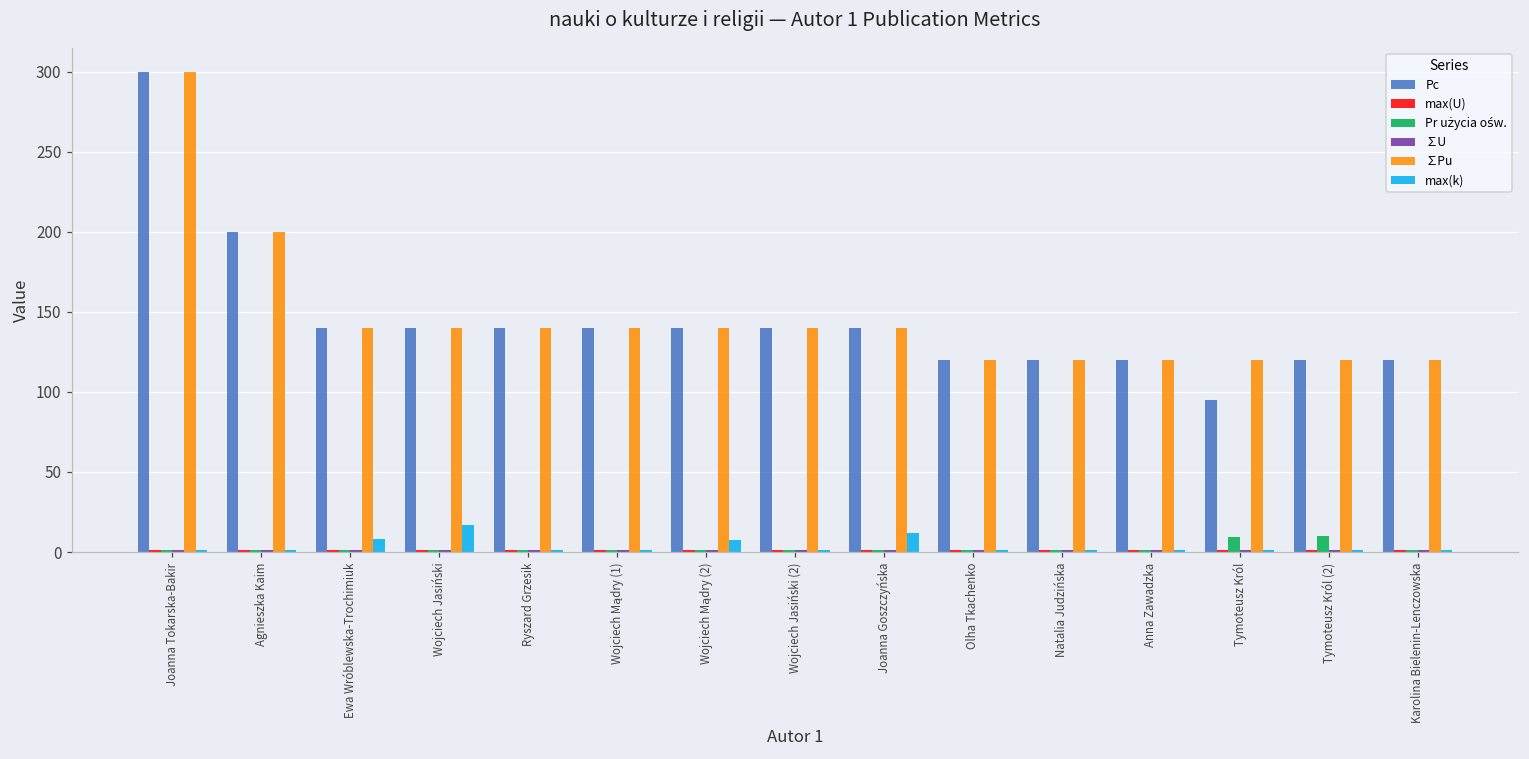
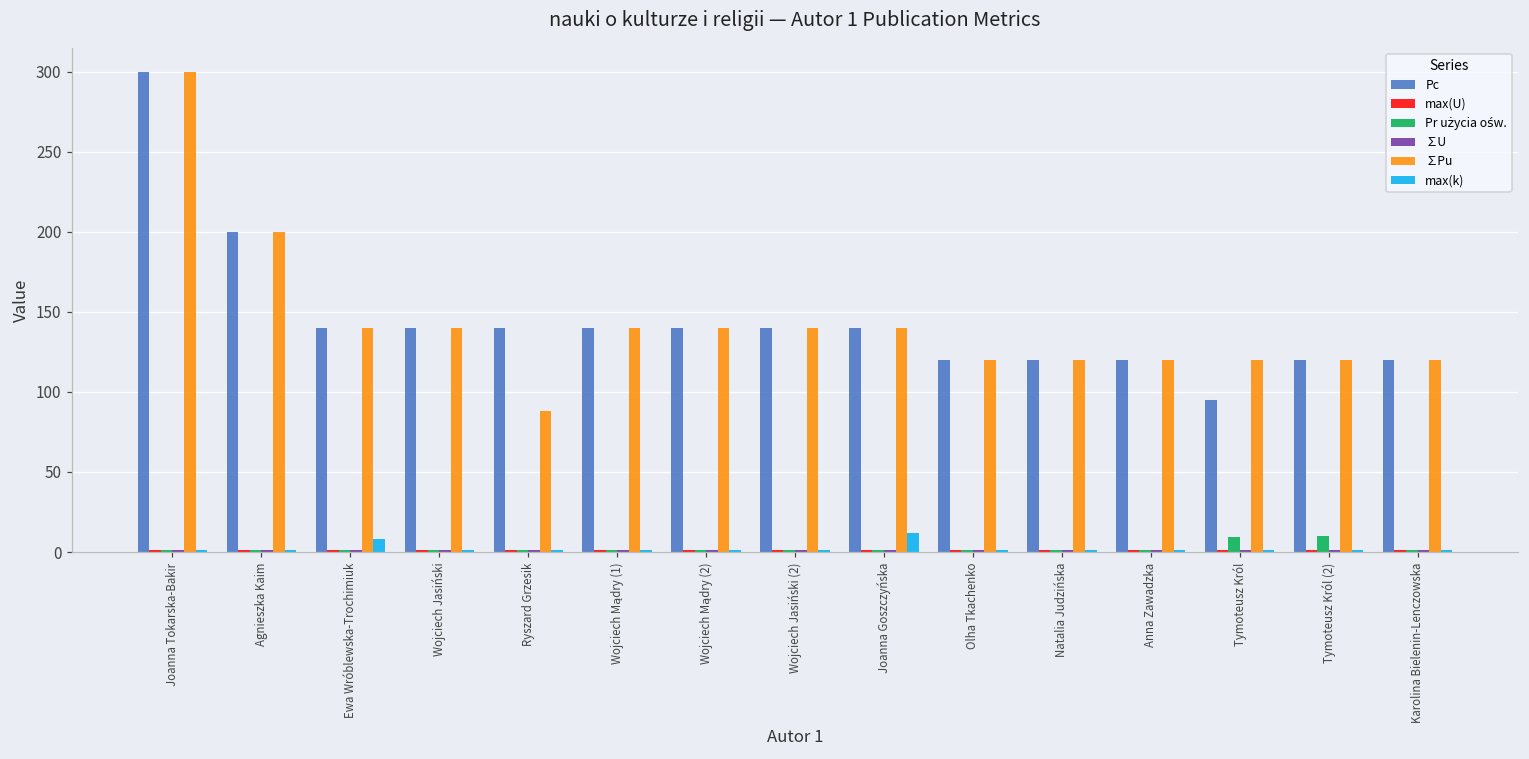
  {
    "Pc": {
      "Joanna Tokarska-Bakir": 300,
      "Agnieszka Kaim": 200,
      "Ewa Wróblewska-Trochimiuk": 140,
      "Wojciech Jasiński": 140,
      "Ryszard Grzesik": 140,
      "Wojciech Mądry (1)": 140,
      "Wojciech Mądry (2)": 140,
      "Wojciech Jasiński (2)": 140,
      "Joanna Goszczyńska": 140,
      "Olha Tkachenko": 120,
      "Natalia Judzińska": 120,
      "Anna Zawadzka": 120,
      "Tymoteusz Król": 95,
      "Tymoteusz Król (2)": 120,
      "Karolina Bielenin-Lenczowska": 120
    },
    "Pr użycia ośw.": {
      "Tymoteusz Król": 10,
      "Tymoteusz Król (2)": 10
    },
    "∑Pu": {
      "Joanna Tokarska-Bakir": 300,
      "Agnieszka Kaim": 200,
      "Ewa Wróblewska-Trochimiuk": 140,
      "Wojciech Jasiński": 140,
-     "Ryszard Grzesik": 140,
+     "Ryszard Grzesik": 88,
      "Wojciech Mądry (1)": 140,
      "Wojciech Mądry (2)": 140,
      "Wojciech Jasiński (2)": 140,
      "Joanna Goszczyńska": 140,
      "Olha Tkachenko": 120,
      "Natalia Judzińska": 120,
      "Anna Zawadzka": 120,
      "Tymoteusz Król": 120,
      "Tymoteusz Król (2)": 120,
      "Karolina Bielenin-Lenczowska": 120
    },
    "max(k)": {
      "Ewa Wróblewska-Trochimiuk": 8,
-     "Wojciech Jasiński": 17,
-     "Wojciech Mądry (2)": 8,
+     "Wojciech Jasiński": 1,
+     "Wojciech Mądry (2)": 1,
      "Joanna Goszczyńska": 12
    }
  }
